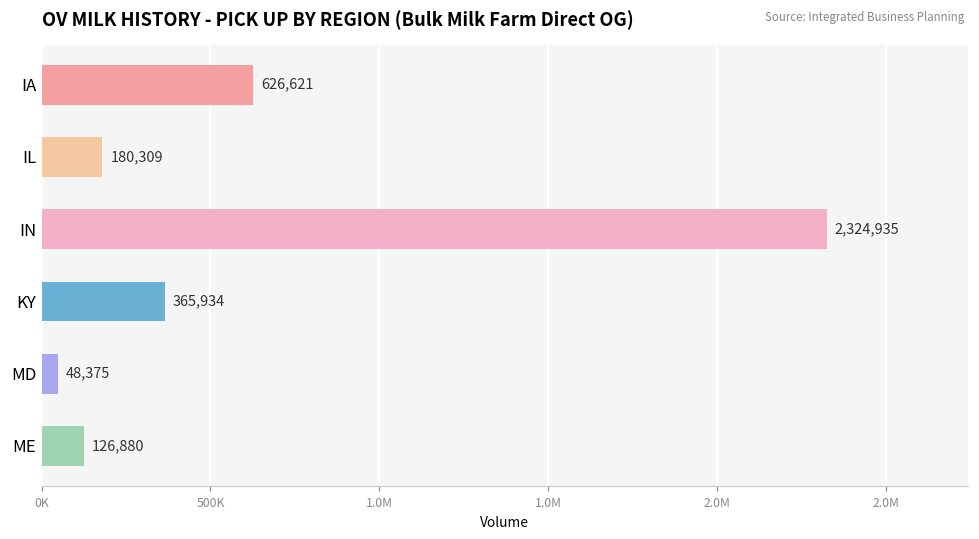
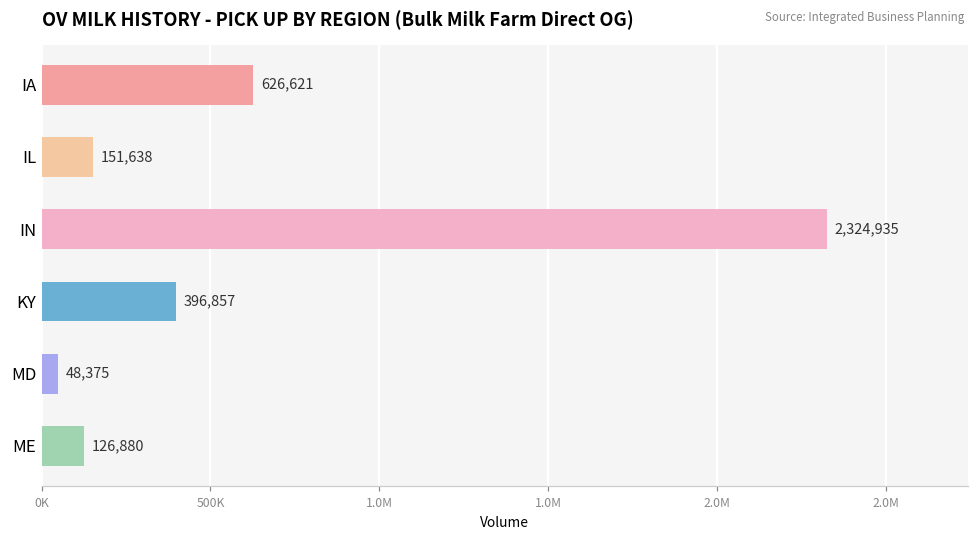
  {
    "IA": "626,621",
-   "IL": "180,309",
+   "IL": "151,638",
    "IN": "2,324,935",
-   "KY": "365,934",
+   "KY": "396,857",
    "MD": "48,375",
    "ME": "126,880"
  }
